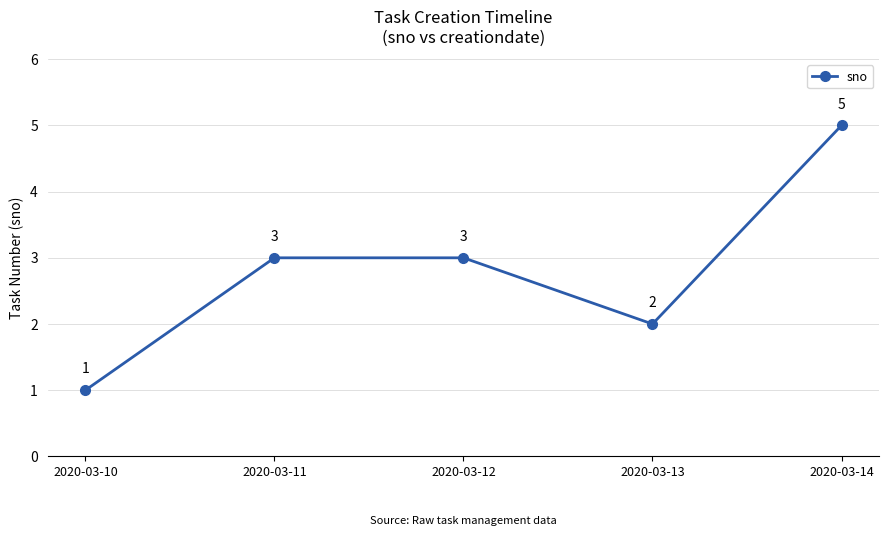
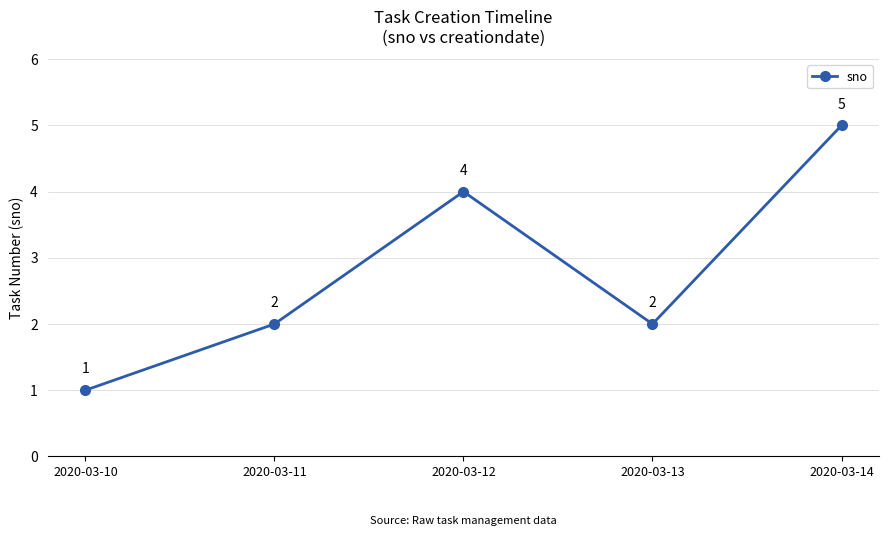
  {
    "2020-03-10": 1,
-   "2020-03-11": 3,
-   "2020-03-12": 3,
+   "2020-03-11": 2,
+   "2020-03-12": 4,
    "2020-03-13": 2,
    "2020-03-14": 5
  }
